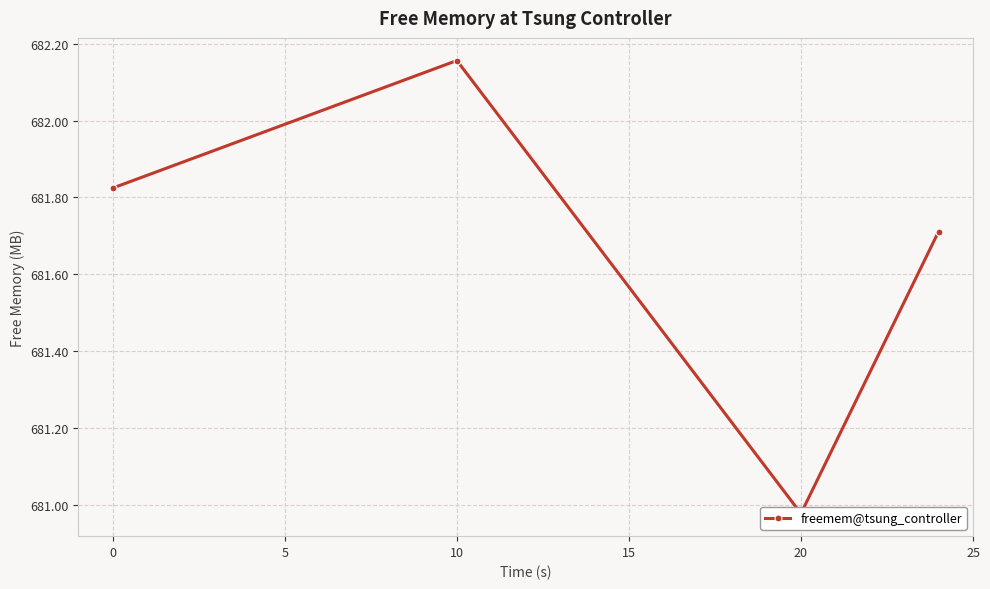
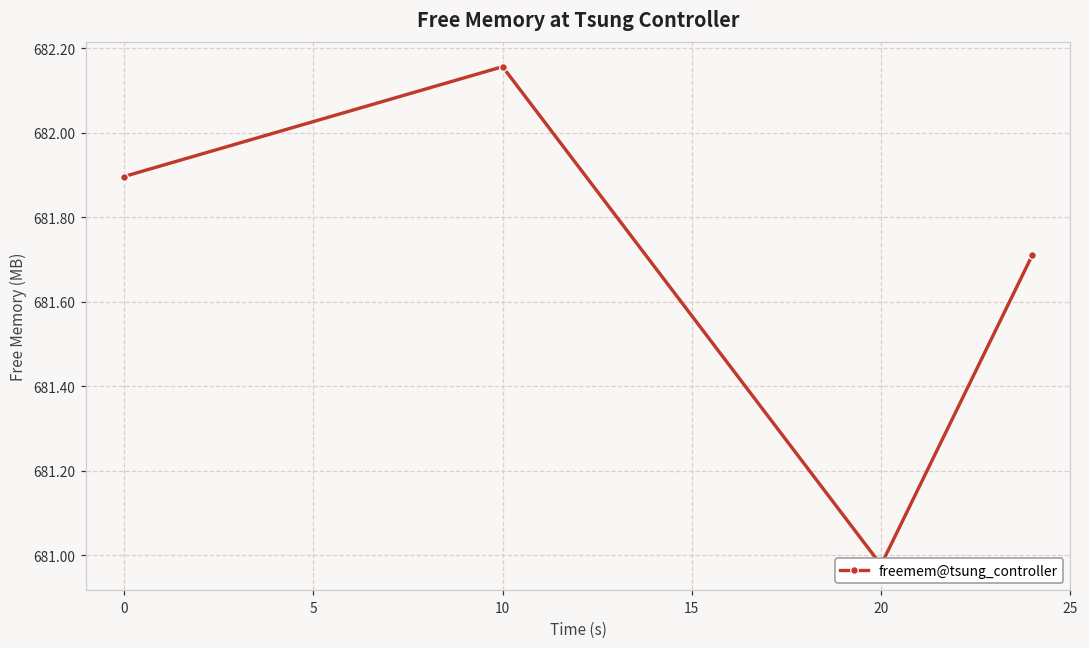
  {
-   "0": 681.82,
+   "0": 681.90,
    "10": 682.16
  }
